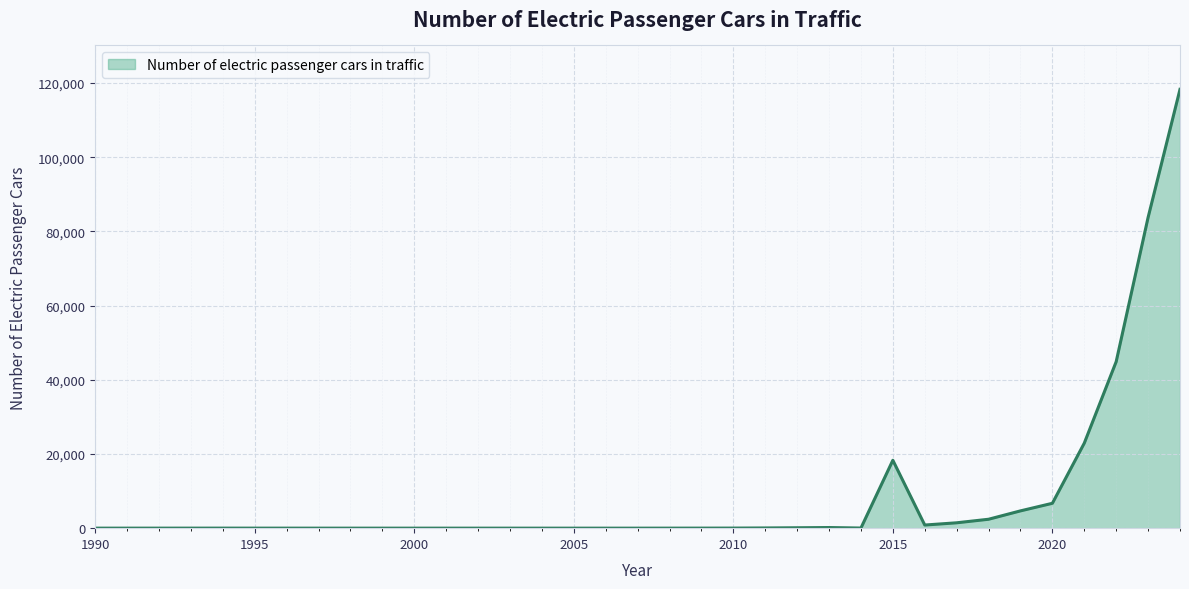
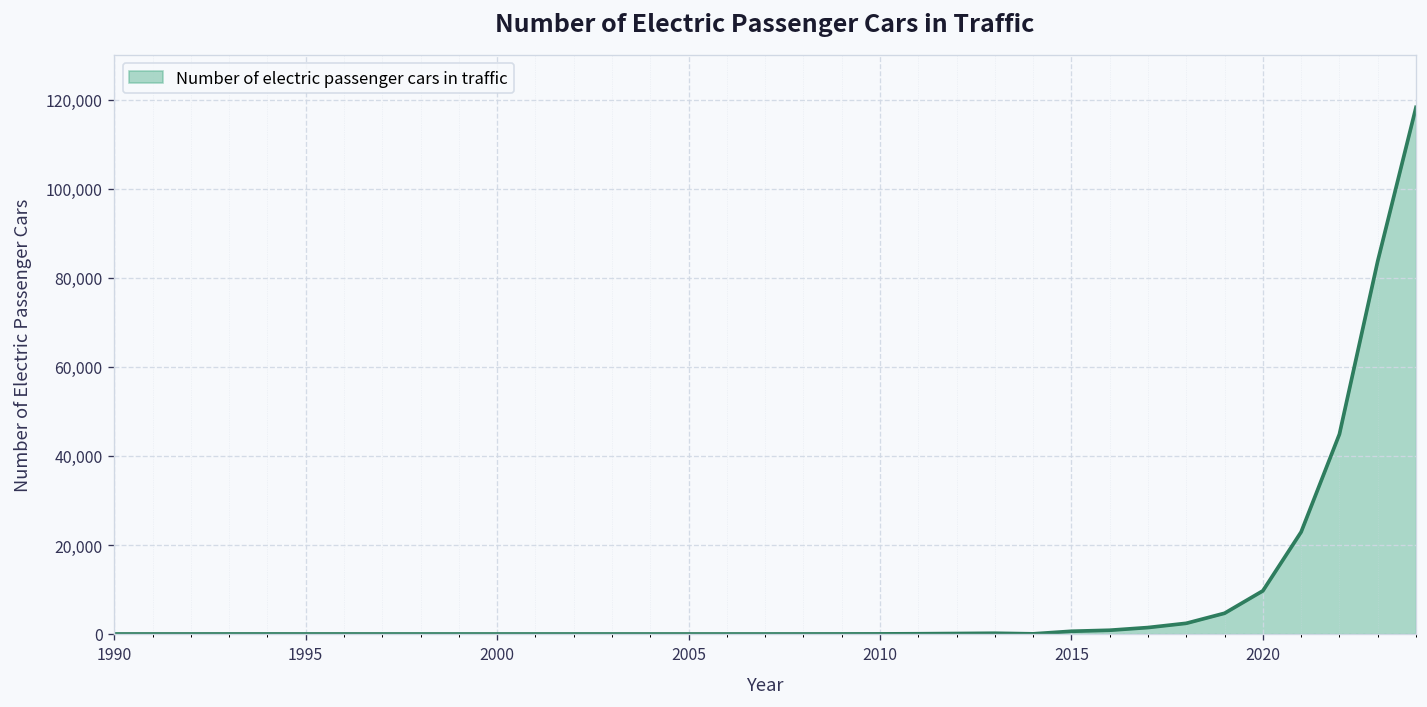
  {
    "1990": "0",
    "1995": "0",
    "2000": "0",
    "2005": "0",
    "2010": "0",
-   "2015": "18,000",
-   "2020": "7,000"
+   "2015": "1,000",
+   "2020": "10,000"
  }
